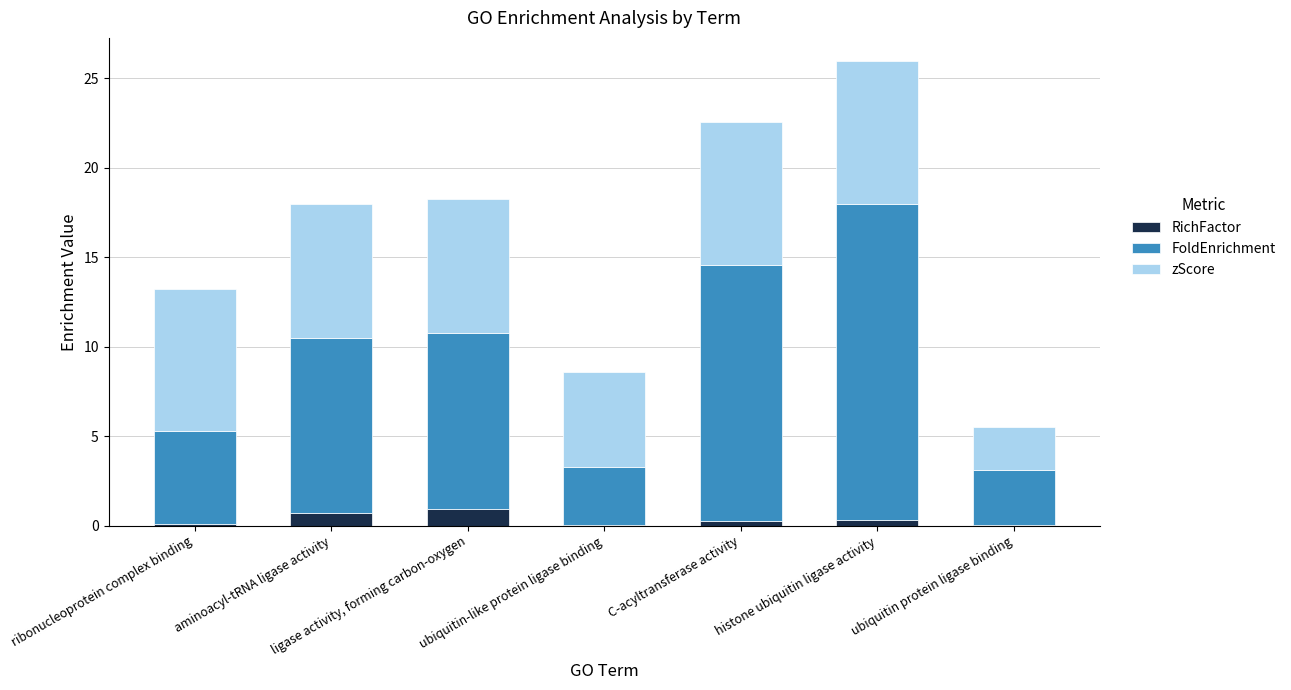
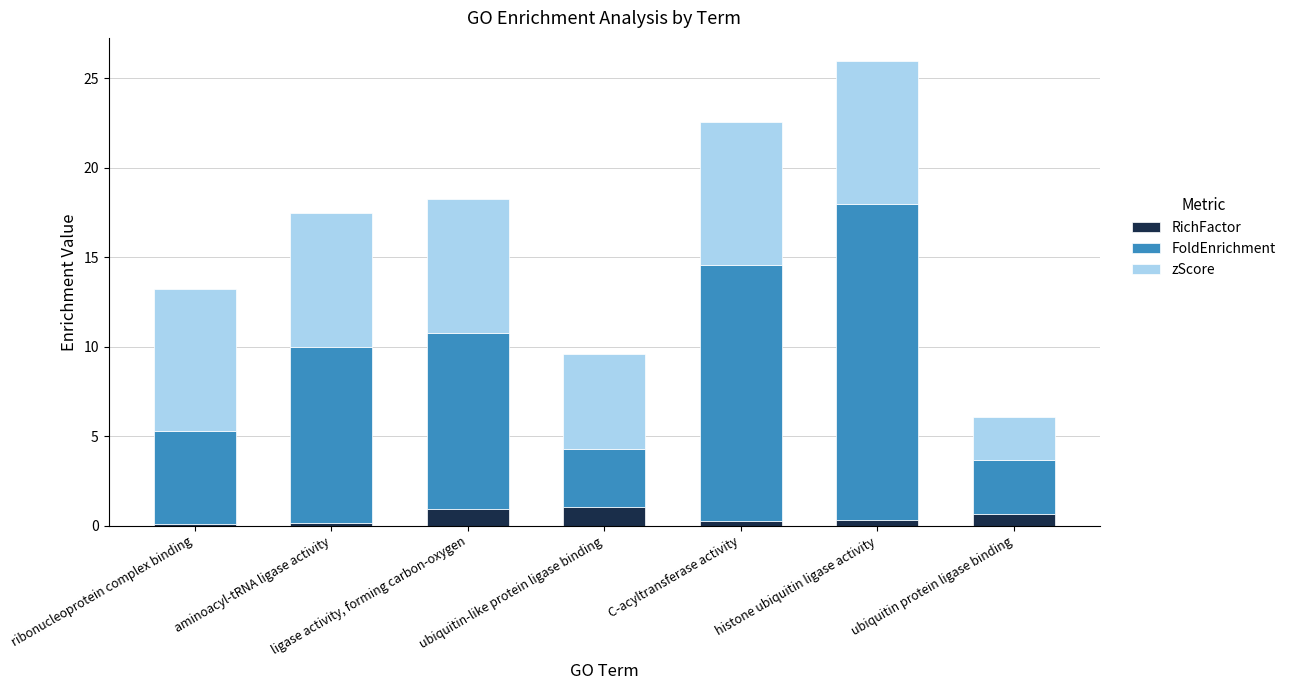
  {
    "RichFactor": {
-     "aminoacyl-tRNA ligase activity": 0.7,
+     "aminoacyl-tRNA ligase activity": 0.2,
      "ligase activity, forming carbon-oxygen": 1.0,
-     "ubiquitin-like protein ligase binding": 0.1,
+     "ubiquitin-like protein ligase binding": 1.1,
      "C-acyltransferase activity": 0.3,
      "histone ubiquitin ligase activity": 0.3,
-     "ubiquitin protein ligase binding": 0.1
+     "ubiquitin protein ligase binding": 0.6
    },
    "FoldEnrichment": {
      "ribonucleoprotein complex binding": 5.2,
      "aminoacyl-tRNA ligase activity": 9.8,
      "ligase activity, forming carbon-oxygen": 9.8,
      "ubiquitin-like protein ligase binding": 3.2,
      "C-acyltransferase activity": 14.3,
      "histone ubiquitin ligase activity": 17.6,
      "ubiquitin protein ligase binding": 3.0
    },
    "zScore": {
      "ribonucleoprotein complex binding": 7.9,
      "aminoacyl-tRNA ligase activity": 7.5,
      "ligase activity, forming carbon-oxygen": 7.5,
      "ubiquitin-like protein ligase binding": 5.3,
      "C-acyltransferase activity": 8.0,
      "histone ubiquitin ligase activity": 8.0,
      "ubiquitin protein ligase binding": 2.4
    }
  }
